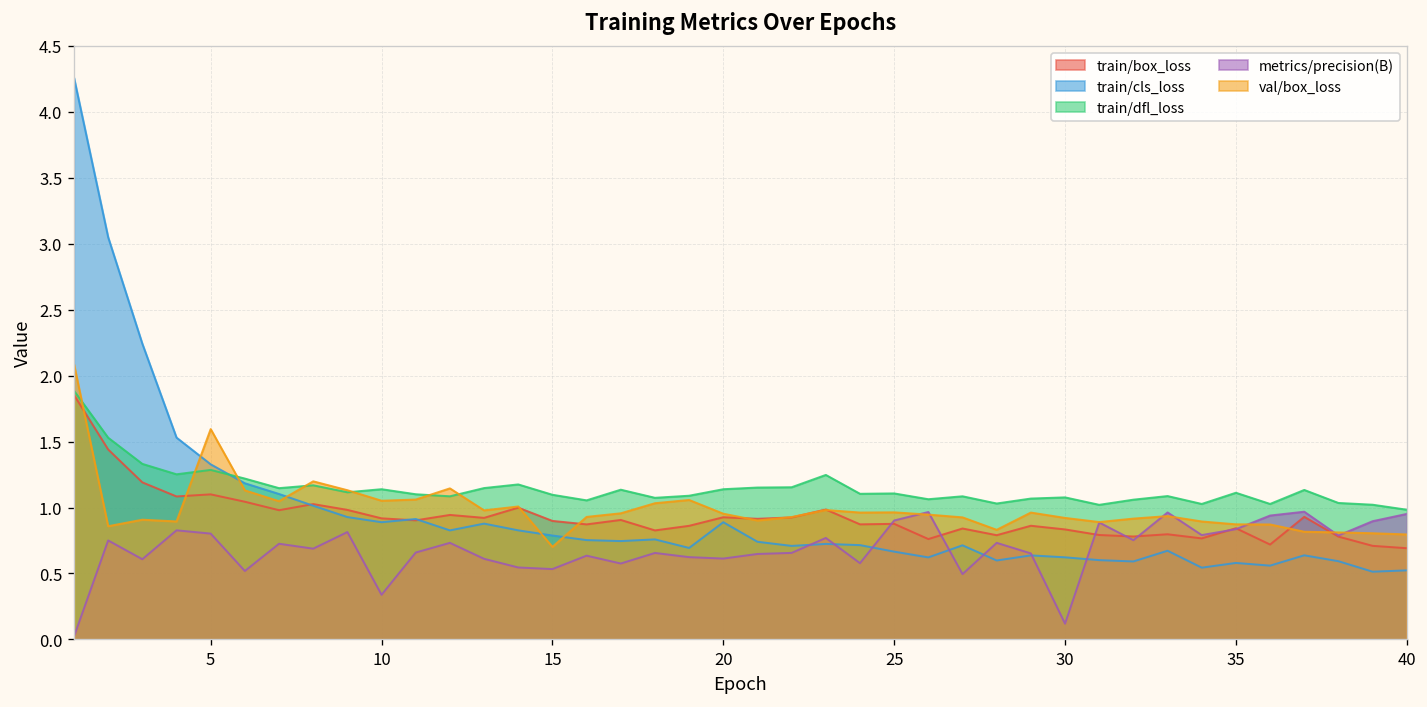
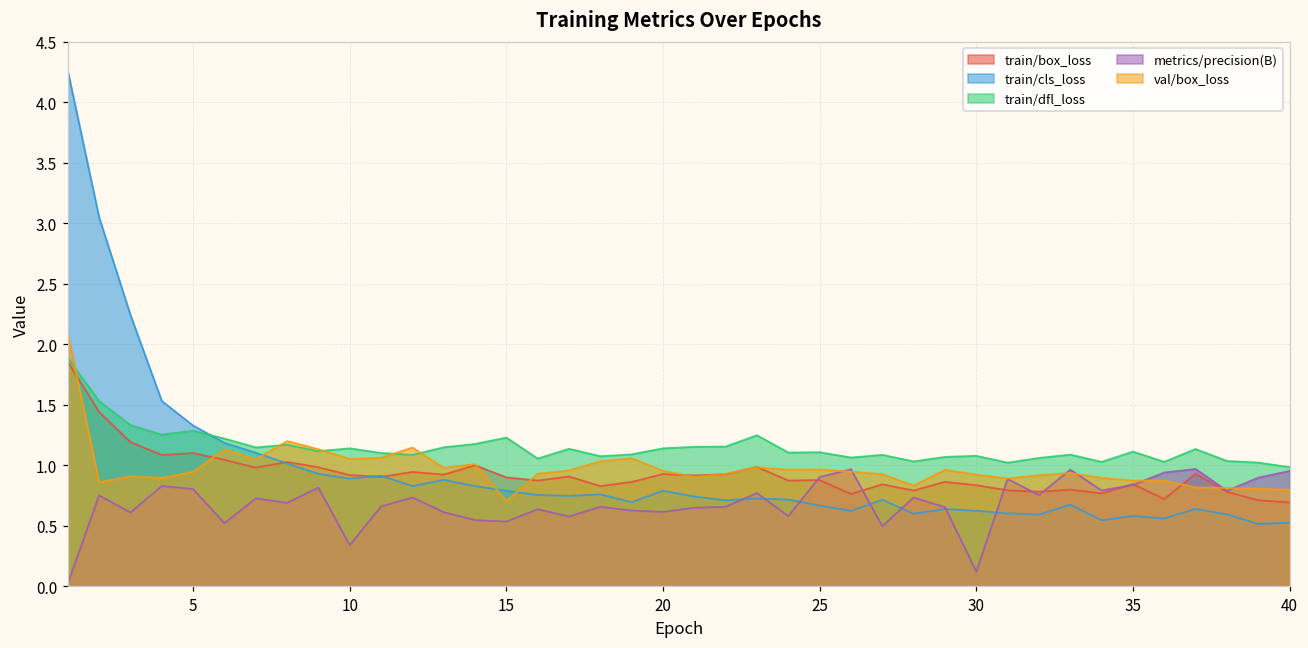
  {
    "train/box_loss": {
      "5": 1.10,
      "10": 0.92,
      "15": 0.90,
      "20": 0.93,
      "25": 0.88,
      "30": 0.83,
      "40": 0.69
    },
    "train/cls_loss": {
      "5": 1.33,
      "10": 0.89,
      "15": 0.79,
-     "20": 0.89,
+     "20": 0.79,
      "25": 0.67,
      "30": 0.62,
      "35": 0.58,
      "40": 0.52
    },
    "train/dfl_loss": {
      "5": 1.28,
      "10": 1.14,
-     "15": 1.10,
+     "15": 1.23,
      "20": 1.14,
      "25": 1.11,
      "30": 1.08,
      "35": 1.11,
      "40": 0.98
    },
    "metrics/precision(B)": {
      "5": 0.80,
      "10": 0.34,
      "15": 0.53,
      "20": 0.61,
      "25": 0.90,
      "30": 0.12,
      "40": 0.95
    },
    "val/box_loss": {
-     "5": 1.59,
+     "5": 0.94,
      "10": 1.05,
      "15": 0.70,
      "20": 0.95,
      "25": 0.96,
      "30": 0.92,
      "35": 0.87,
      "40": 0.80
    }
  }
